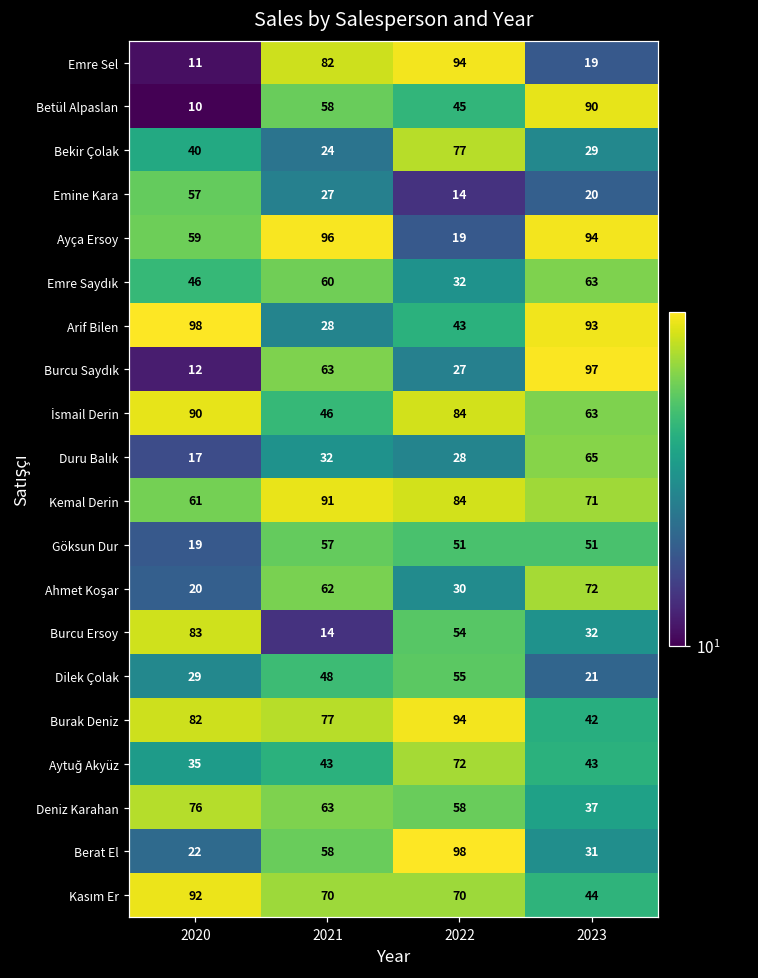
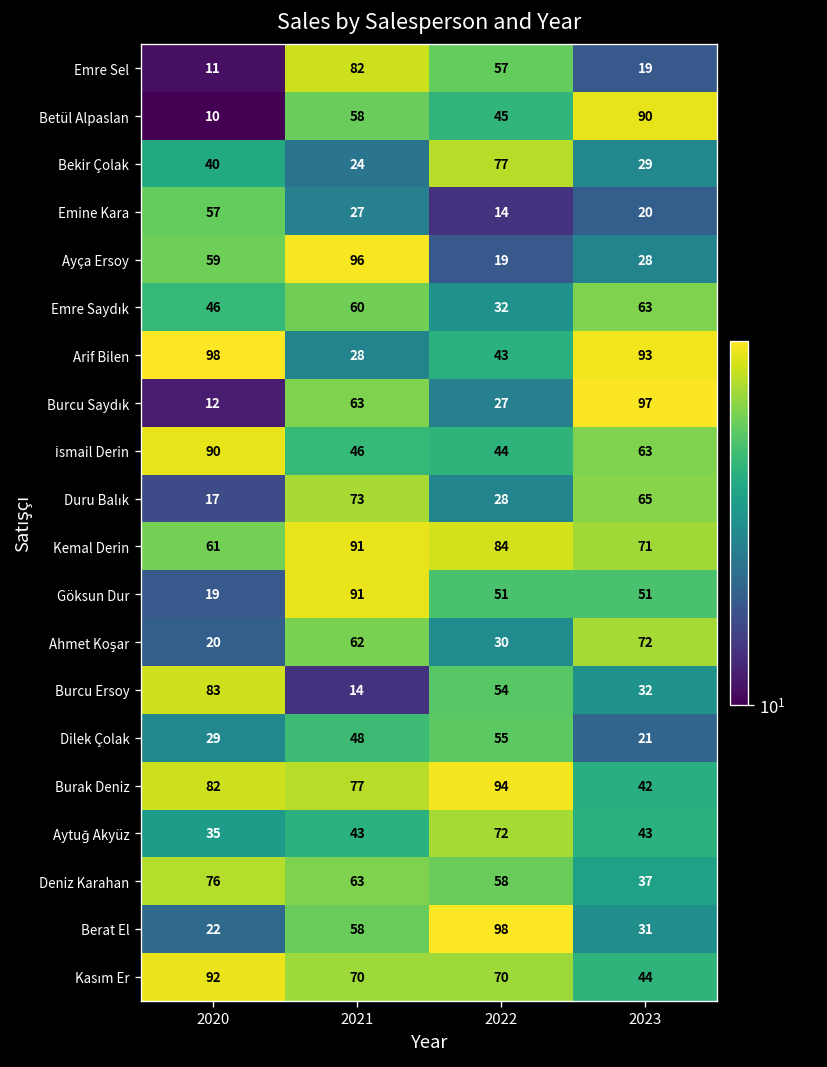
  {
    "Emre Sel": {
      "2020": 11,
      "2021": 82,
-     "2022": 94,
+     "2022": 57,
      "2023": 19
    },
    "Betül Alpaslan": {
      "2020": 10,
      "2021": 58,
      "2022": 45,
      "2023": 90
    },
    "Bekir Çolak": {
      "2020": 40,
      "2021": 24,
      "2022": 77,
      "2023": 29
    },
    "Emine Kara": {
      "2020": 57,
      "2021": 27,
      "2022": 14,
      "2023": 20
    },
    "Ayça Ersoy": {
      "2020": 59,
      "2021": 96,
      "2022": 19,
-     "2023": 94
+     "2023": 28
    },
    "Emre Saydık": {
      "2020": 46,
      "2021": 60,
      "2022": 32,
      "2023": 63
    },
    "Arif Bilen": {
      "2020": 98,
      "2021": 28,
      "2022": 43,
      "2023": 93
    },
    "Burcu Saydık": {
      "2020": 12,
      "2021": 63,
      "2022": 27,
      "2023": 97
    },
    "İsmail Derin": {
      "2020": 90,
      "2021": 46,
-     "2022": 84,
+     "2022": 44,
      "2023": 63
    },
    "Duru Balık": {
      "2020": 17,
-     "2021": 32,
+     "2021": 73,
      "2022": 28,
      "2023": 65
    },
    "Kemal Derin": {
      "2020": 61,
      "2021": 91,
      "2022": 84,
      "2023": 71
    },
    "Göksun Dur": {
      "2020": 19,
-     "2021": 57,
+     "2021": 91,
      "2022": 51,
      "2023": 51
    },
    "Ahmet Koşar": {
      "2020": 20,
      "2021": 62,
      "2022": 30,
      "2023": 72
    },
    "Burcu Ersoy": {
      "2020": 83,
      "2021": 14,
      "2022": 54,
      "2023": 32
    },
    "Dilek Çolak": {
      "2020": 29,
      "2021": 48,
      "2022": 55,
      "2023": 21
    },
    "Burak Deniz": {
      "2020": 82,
      "2021": 77,
      "2022": 94,
      "2023": 42
    },
    "Aytuğ Akyüz": {
      "2020": 35,
      "2021": 43,
      "2022": 72,
      "2023": 43
    },
    "Deniz Karahan": {
      "2020": 76,
      "2021": 63,
      "2022": 58,
      "2023": 37
    },
    "Berat El": {
      "2020": 22,
      "2021": 58,
      "2022": 98,
      "2023": 31
    },
    "Kasım Er": {
      "2020": 92,
      "2021": 70,
      "2022": 70,
      "2023": 44
    }
  }
